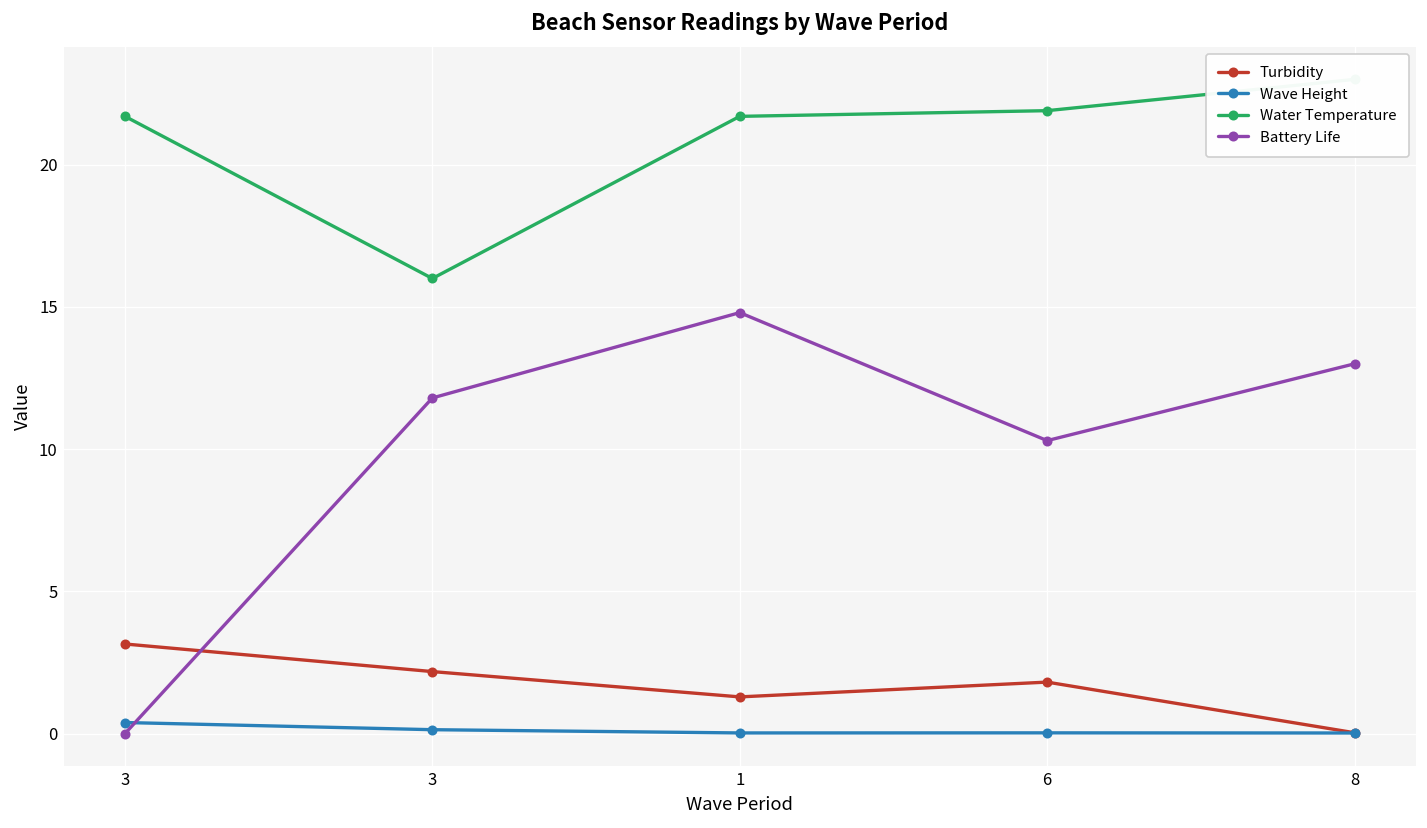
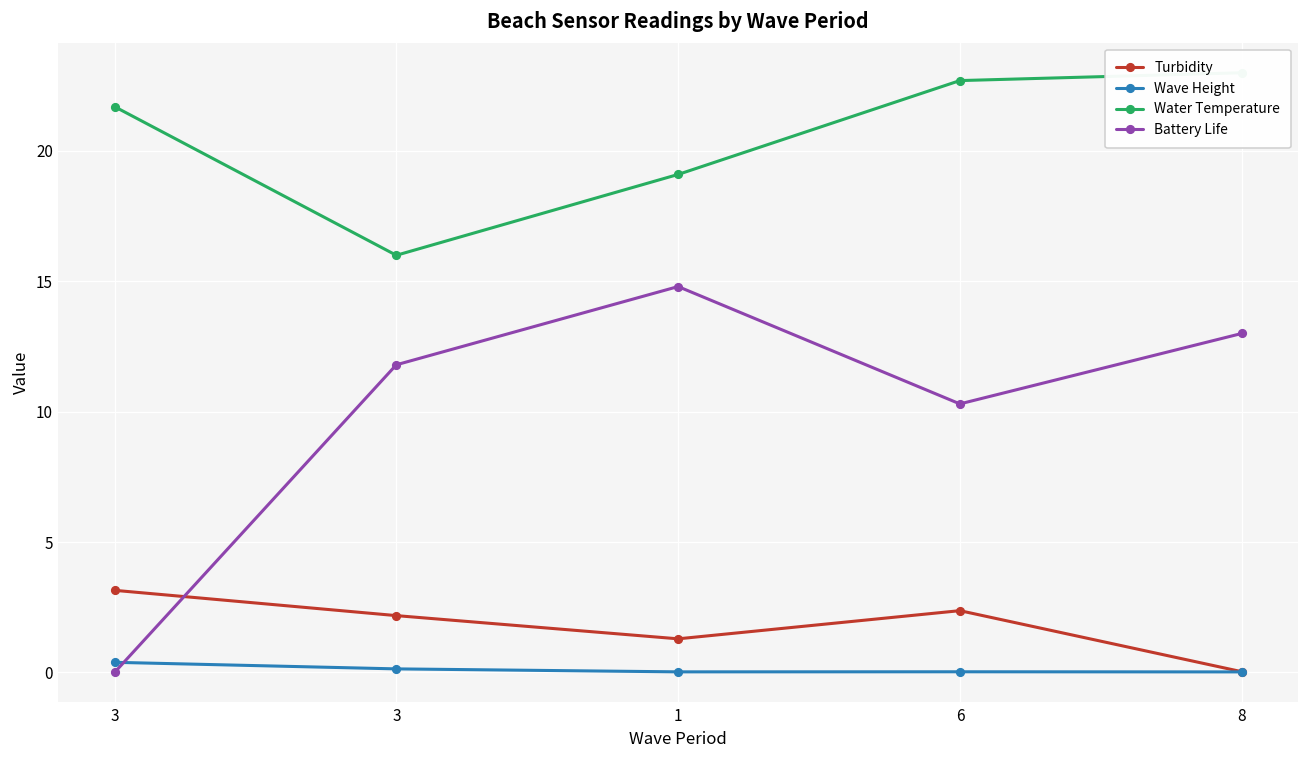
  {
    "Turbidity": {
      "1": 1.3,
-     "6": 1.8
+     "6": 2.4
    },
    "Wave Height": {
      "1": 0.0,
      "6": 0.0
    },
    "Water Temperature": {
-     "1": 21.7,
-     "6": 21.9
+     "1": 19.1,
+     "6": 22.7
    },
    "Battery Life": {
      "1": 14.8,
      "6": 10.3,
      "8": 13.0
    }
  }
